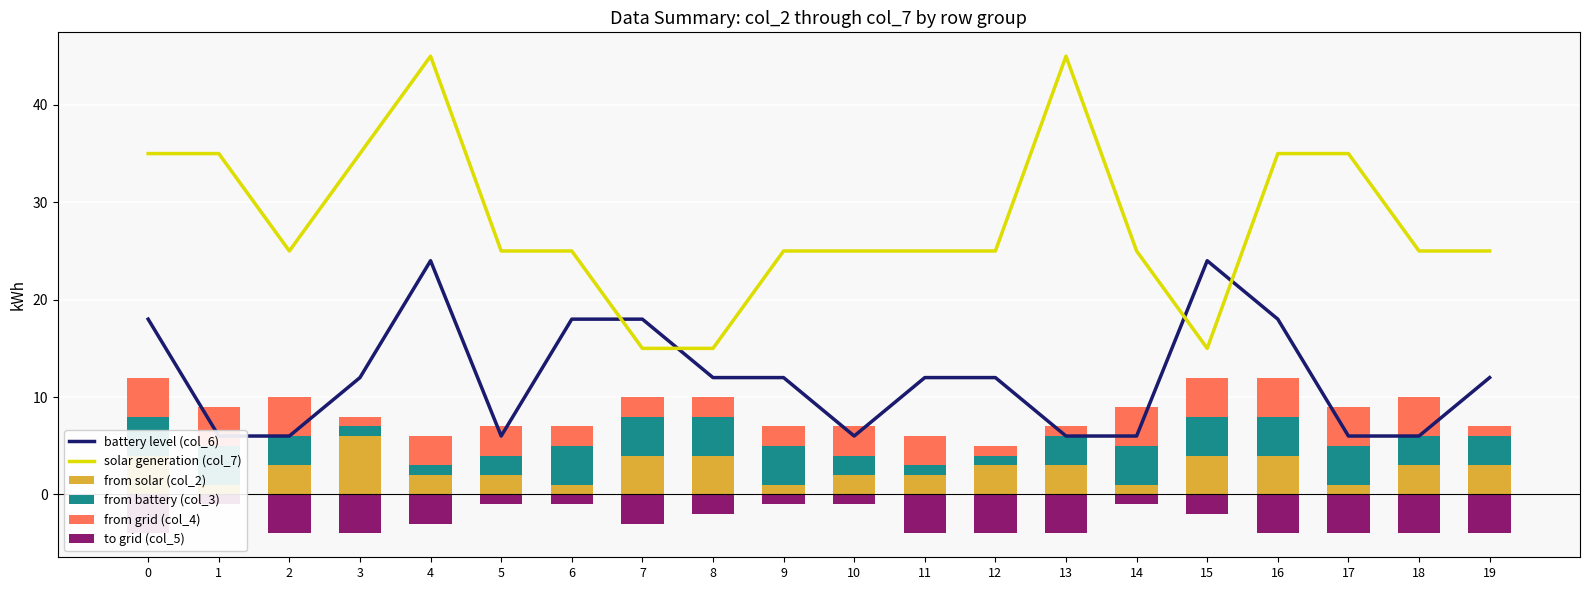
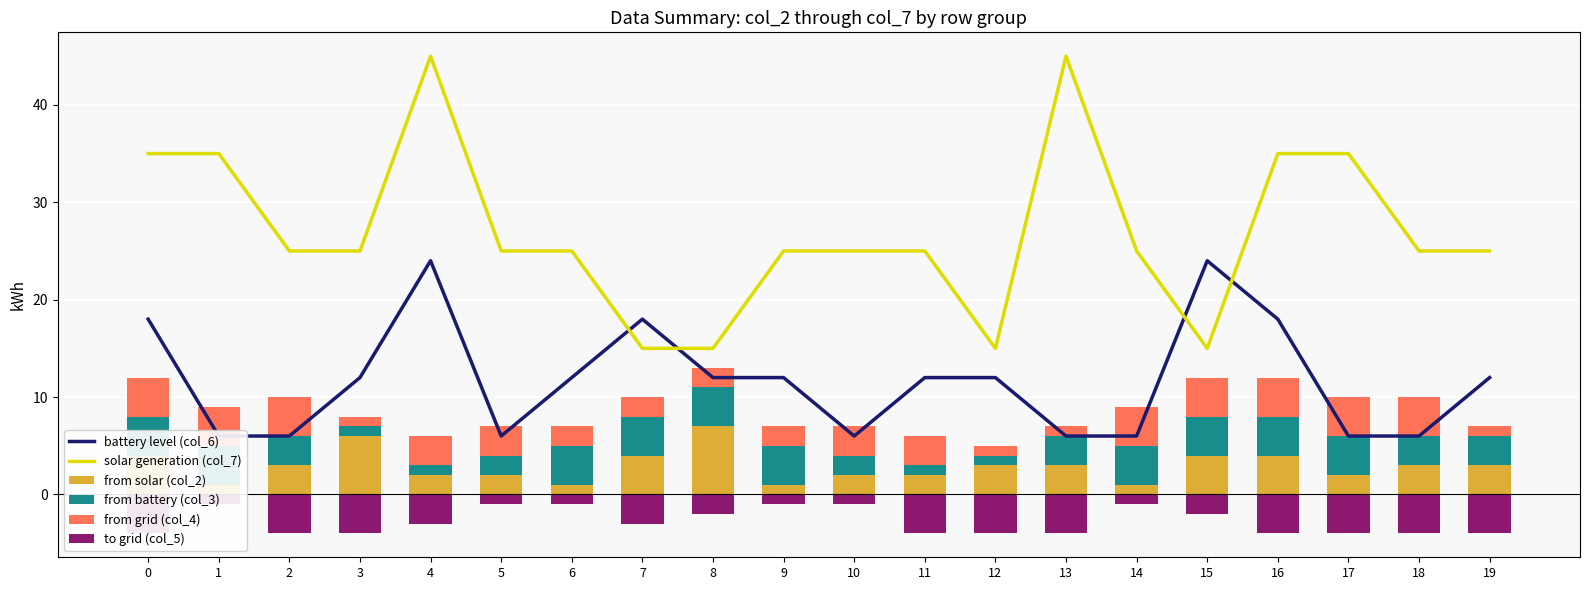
  {
    "battery level (col_6)": {
      "0": 18,
      "2": 6,
      "3": 12,
      "4": 24,
      "5": 6,
-     "6": 18,
+     "6": 12,
      "7": 18,
      "8": 12,
      "9": 12,
      "10": 6,
      "11": 12,
      "12": 12,
      "13": 6,
      "14": 6,
      "15": 24,
      "16": 18,
      "17": 6,
      "18": 6,
      "19": 12
    },
    "from solar (col_2)": {
      "2": 3,
      "3": 6,
      "4": 2,
      "5": 2,
      "6": 1,
      "7": 4,
-     "8": 4,
+     "8": 7,
      "9": 1,
      "10": 2,
      "11": 2,
      "12": 3,
      "13": 3,
      "14": 1,
      "15": 4,
      "16": 4,
-     "17": 1,
+     "17": 2,
      "18": 3,
      "19": 3
    },
    "solar generation (col_7)": {
      "0": 35,
      "1": 35,
      "2": 25,
-     "3": 35,
+     "3": 25,
      "4": 45,
      "5": 25,
      "6": 25,
      "7": 15,
      "8": 15,
      "9": 25,
      "10": 25,
      "11": 25,
-     "12": 25,
+     "12": 15,
      "13": 45,
      "14": 25,
      "15": 15,
      "16": 35,
      "17": 35,
      "18": 25,
      "19": 25
    },
    "from battery (col_3)": {
      "0": 4,
      "2": 3,
      "3": 1,
      "4": 1,
      "5": 2,
      "6": 4,
      "7": 4,
      "8": 4,
      "9": 4,
      "10": 2,
      "11": 1,
      "12": 1,
      "13": 3,
      "14": 4,
      "15": 4,
      "16": 4,
      "17": 4,
      "18": 3,
      "19": 3
    },
    "from grid (col_4)": {
      "0": 4,
      "1": 4,
      "2": 4,
      "3": 1,
      "4": 3,
      "5": 3,
      "6": 2,
      "7": 2,
      "8": 2,
      "9": 2,
      "10": 3,
      "11": 3,
      "12": 1,
      "13": 1,
      "14": 4,
      "15": 4,
      "16": 4,
      "17": 4,
      "18": 4,
      "19": 1
    },
    "to grid (col_5)": {
      "2": -4,
      "3": -4,
      "4": -3,
      "5": -1,
      "6": -1,
      "7": -3,
      "8": -2,
      "9": -1,
      "10": -1,
      "11": -4,
      "12": -4,
      "13": -4,
      "14": -1,
      "15": -2,
      "16": -4,
      "17": -4,
      "18": -4,
      "19": -4
    }
  }
